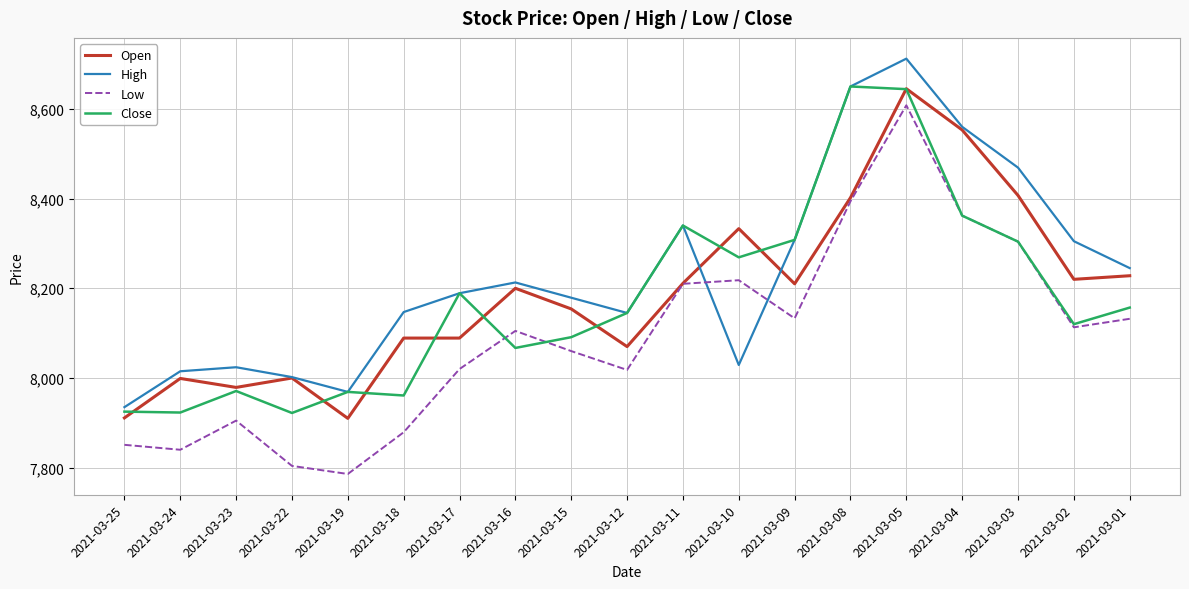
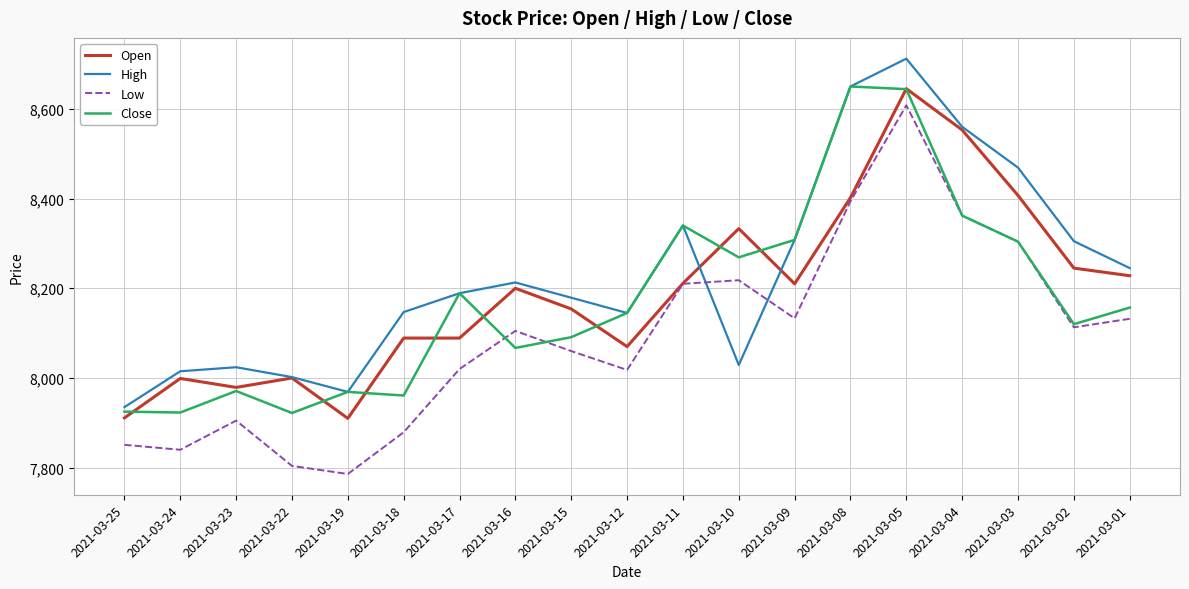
  {
    "Open": {
      "2021-03-25": "7,910",
      "2021-03-24": "8,000",
      "2021-03-23": "7,980",
      "2021-03-19": "7,910",
      "2021-03-18": "8,090",
      "2021-03-17": "8,090",
      "2021-03-16": "8,200",
      "2021-03-15": "8,150",
      "2021-03-12": "8,070",
      "2021-03-10": "8,330",
      "2021-03-09": "8,210",
      "2021-03-08": "8,400",
      "2021-03-04": "8,550",
      "2021-03-03": "8,410",
-     "2021-03-02": "8,220",
+     "2021-03-02": "8,250",
      "2021-03-01": "8,230"
    },
    "High": {
      "2021-03-25": "7,940",
      "2021-03-24": "8,020",
      "2021-03-23": "8,020",
      "2021-03-18": "8,150",
      "2021-03-16": "8,210",
      "2021-03-15": "8,180",
      "2021-03-10": "8,030",
      "2021-03-05": "8,710",
      "2021-03-04": "8,560",
      "2021-03-03": "8,470",
      "2021-03-02": "8,310",
      "2021-03-01": "8,250"
    },
    "Low": {
      "2021-03-25": "7,850",
      "2021-03-24": "7,840",
      "2021-03-23": "7,910",
      "2021-03-22": "7,800",
      "2021-03-19": "7,790",
      "2021-03-18": "7,880",
      "2021-03-17": "8,020",
      "2021-03-16": "8,110",
      "2021-03-15": "8,060",
      "2021-03-12": "8,020",
      "2021-03-10": "8,220",
      "2021-03-09": "8,130",
      "2021-03-08": "8,390",
      "2021-03-05": "8,610",
      "2021-03-02": "8,110",
      "2021-03-01": "8,130"
    },
    "Close": {
      "2021-03-25": "7,930",
      "2021-03-24": "7,920",
      "2021-03-23": "7,970",
      "2021-03-22": "7,920",
      "2021-03-18": "7,960",
      "2021-03-16": "8,070",
      "2021-03-15": "8,090",
      "2021-03-10": "8,270",
      "2021-03-02": "8,120",
      "2021-03-01": "8,160"
    }
  }
